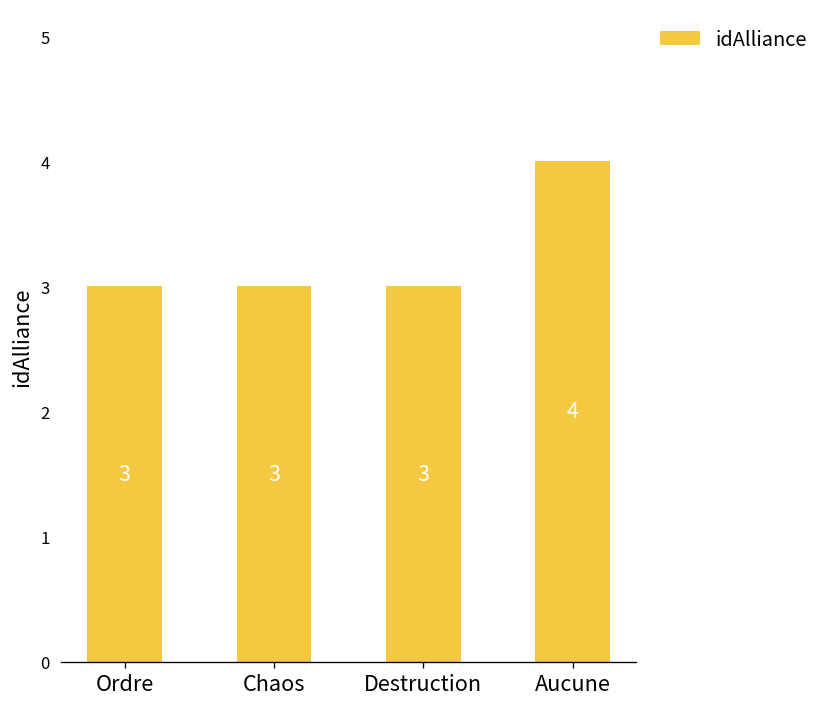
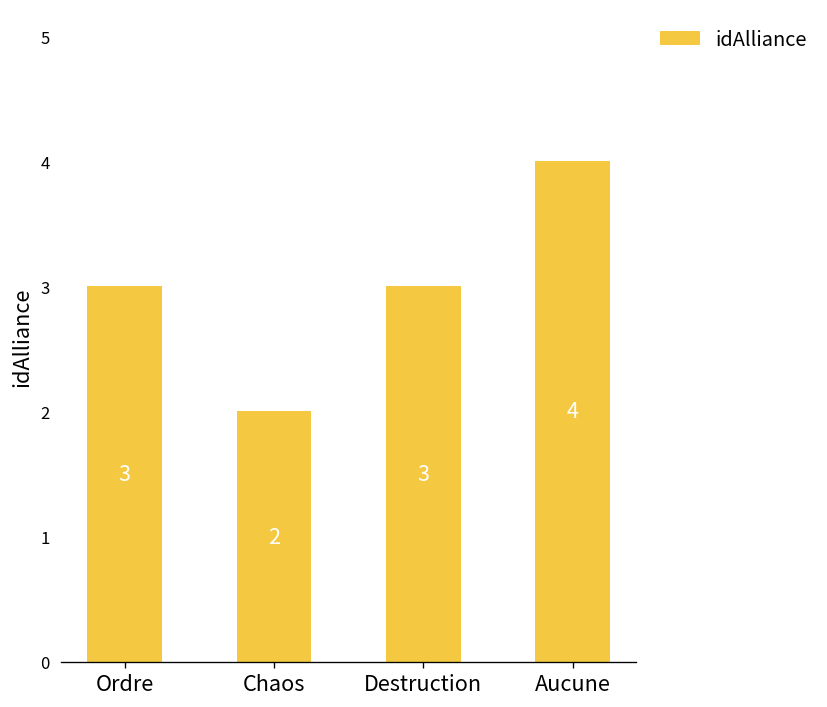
  {
    "Ordre": 3,
-   "Chaos": 3,
+   "Chaos": 2,
    "Destruction": 3,
    "Aucune": 4
  }
